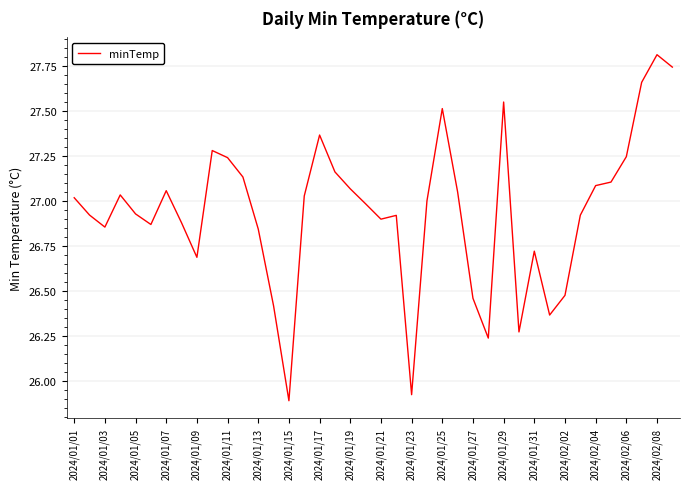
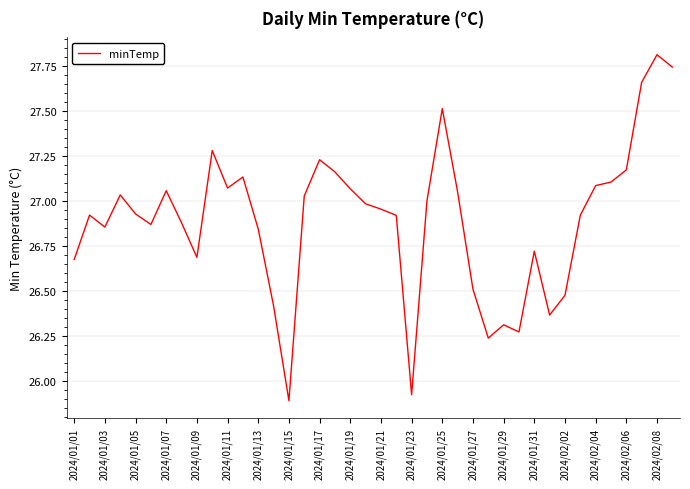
  {
-   "2024/01/01": 27.02,
+   "2024/01/01": 26.68,
    "2024/01/03": 26.86,
    "2024/01/05": 26.93,
    "2024/01/07": 27.06,
    "2024/01/09": 26.69,
-   "2024/01/11": 27.24,
+   "2024/01/11": 27.07,
    "2024/01/13": 26.85,
    "2024/01/15": 25.89,
-   "2024/01/17": 27.37,
+   "2024/01/17": 27.23,
    "2024/01/19": 27.07,
-   "2024/01/21": 26.90,
+   "2024/01/21": 26.96,
    "2024/01/23": 25.93,
    "2024/01/25": 27.51,
-   "2024/01/27": 26.46,
-   "2024/01/29": 27.55,
+   "2024/01/27": 26.51,
+   "2024/01/29": 26.31,
    "2024/01/31": 26.72,
    "2024/02/02": 26.48,
    "2024/02/04": 27.09,
-   "2024/02/06": 27.25,
+   "2024/02/06": 27.17,
    "2024/02/08": 27.81
  }
